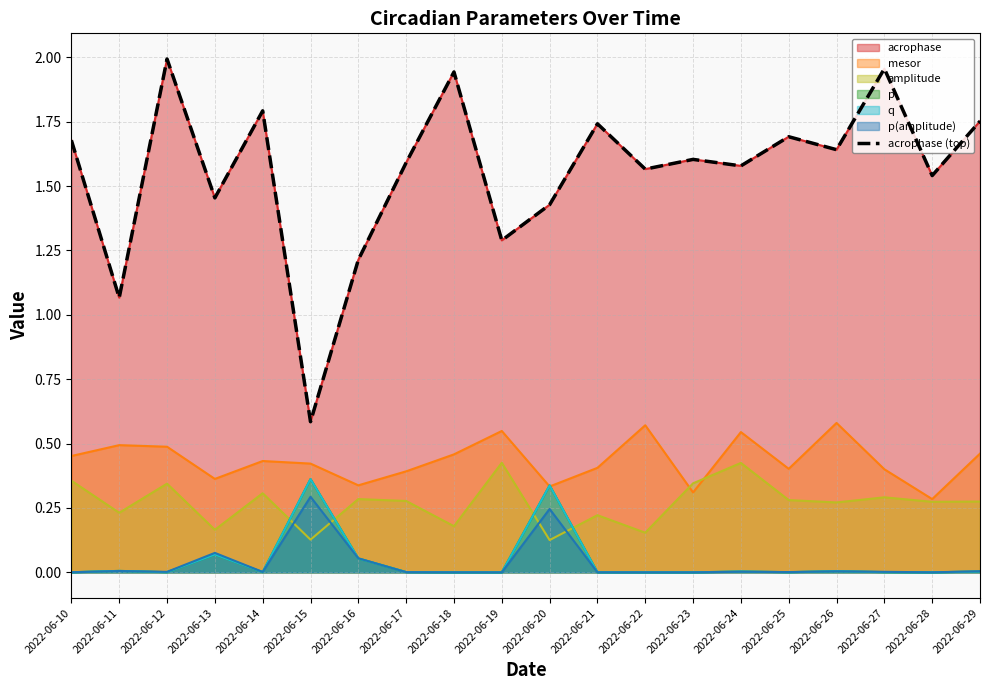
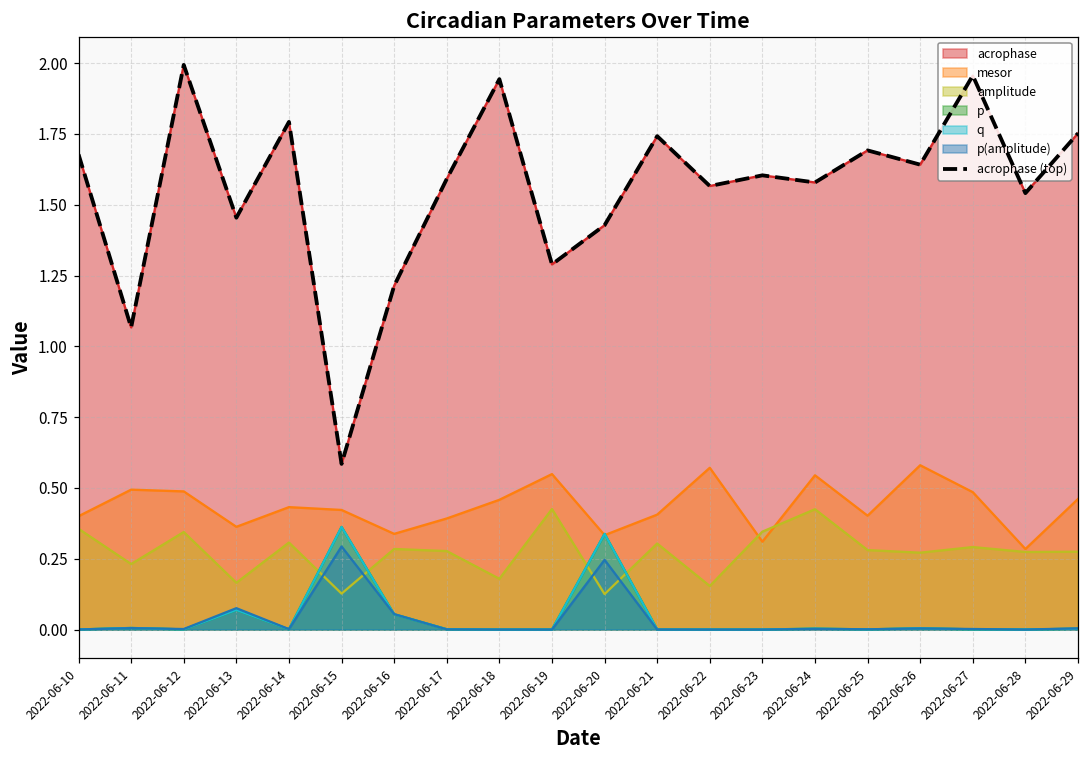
  {
    "acrophase": {
      "2022-06-10": 1.68,
      "2022-06-11": 1.07,
      "2022-06-12": 1.99,
      "2022-06-13": 1.45,
      "2022-06-14": 1.79,
      "2022-06-15": 0.58,
      "2022-06-16": 1.21,
      "2022-06-17": 1.59,
      "2022-06-18": 1.94,
      "2022-06-19": 1.29,
      "2022-06-20": 1.43,
      "2022-06-21": 1.74,
      "2022-06-22": 1.57,
      "2022-06-23": 1.60,
      "2022-06-24": 1.58,
      "2022-06-25": 1.69,
      "2022-06-26": 1.64,
      "2022-06-28": 1.54,
      "2022-06-29": 1.75
    },
    "mesor": {
-     "2022-06-10": 0.45,
+     "2022-06-10": 0.40,
      "2022-06-11": 0.49,
      "2022-06-12": 0.49,
      "2022-06-13": 0.36,
      "2022-06-14": 0.43,
      "2022-06-15": 0.42,
      "2022-06-16": 0.34,
      "2022-06-17": 0.39,
      "2022-06-18": 0.46,
      "2022-06-19": 0.55,
      "2022-06-21": 0.41,
      "2022-06-22": 0.57,
      "2022-06-23": 0.31,
      "2022-06-24": 0.54,
      "2022-06-25": 0.40,
      "2022-06-26": 0.58,
-     "2022-06-27": 0.40,
+     "2022-06-27": 0.49,
      "2022-06-28": 0.28,
      "2022-06-29": 0.46
    },
    "amplitude": {
      "2022-06-10": 0.36,
      "2022-06-11": 0.23,
      "2022-06-12": 0.34,
      "2022-06-13": 0.17,
      "2022-06-14": 0.31,
      "2022-06-15": 0.13,
      "2022-06-16": 0.28,
      "2022-06-17": 0.28,
      "2022-06-18": 0.18,
      "2022-06-19": 0.43,
      "2022-06-20": 0.13,
-     "2022-06-21": 0.22,
+     "2022-06-21": 0.30,
      "2022-06-22": 0.15,
      "2022-06-23": 0.35,
      "2022-06-24": 0.42,
      "2022-06-25": 0.28,
      "2022-06-26": 0.27,
      "2022-06-27": 0.29,
      "2022-06-28": 0.27,
      "2022-06-29": 0.27
    }
  }
